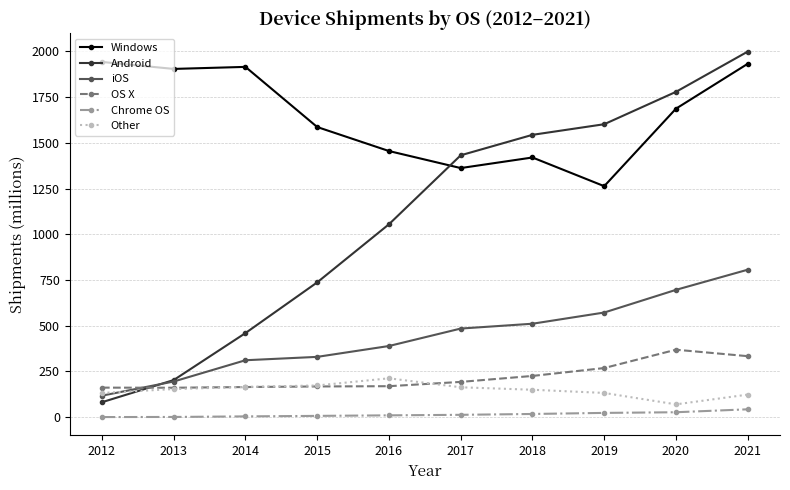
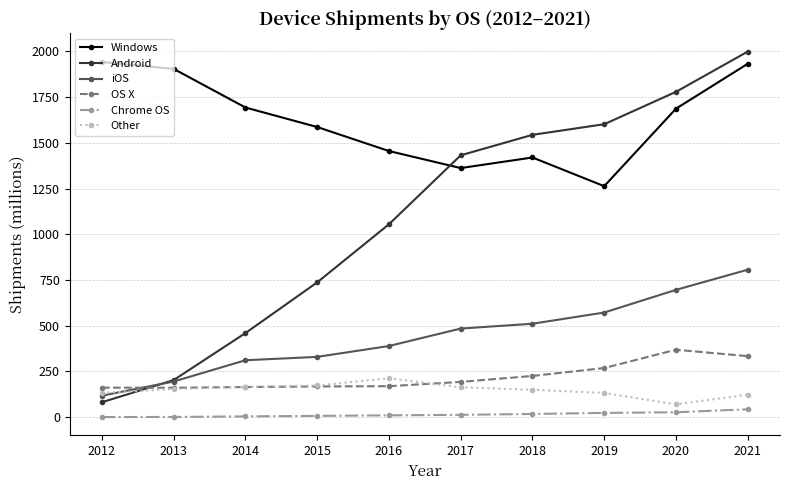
  {
    "Windows": {
-     "2014": 1920,
+     "2014": 1690,
      "2015": 1590,
      "2016": 1460,
      "2017": 1360,
      "2018": 1420,
      "2019": 1260,
      "2020": 1690,
      "2021": 1930
    }
  }
